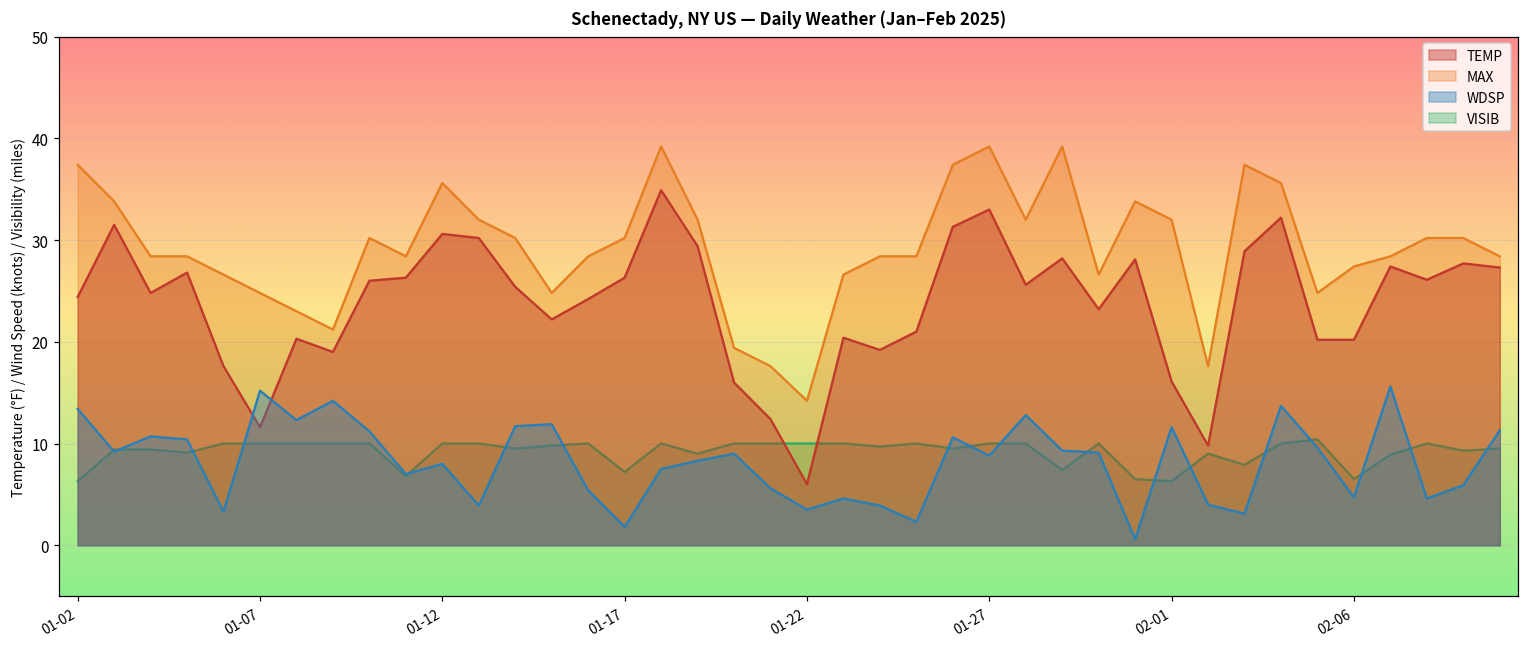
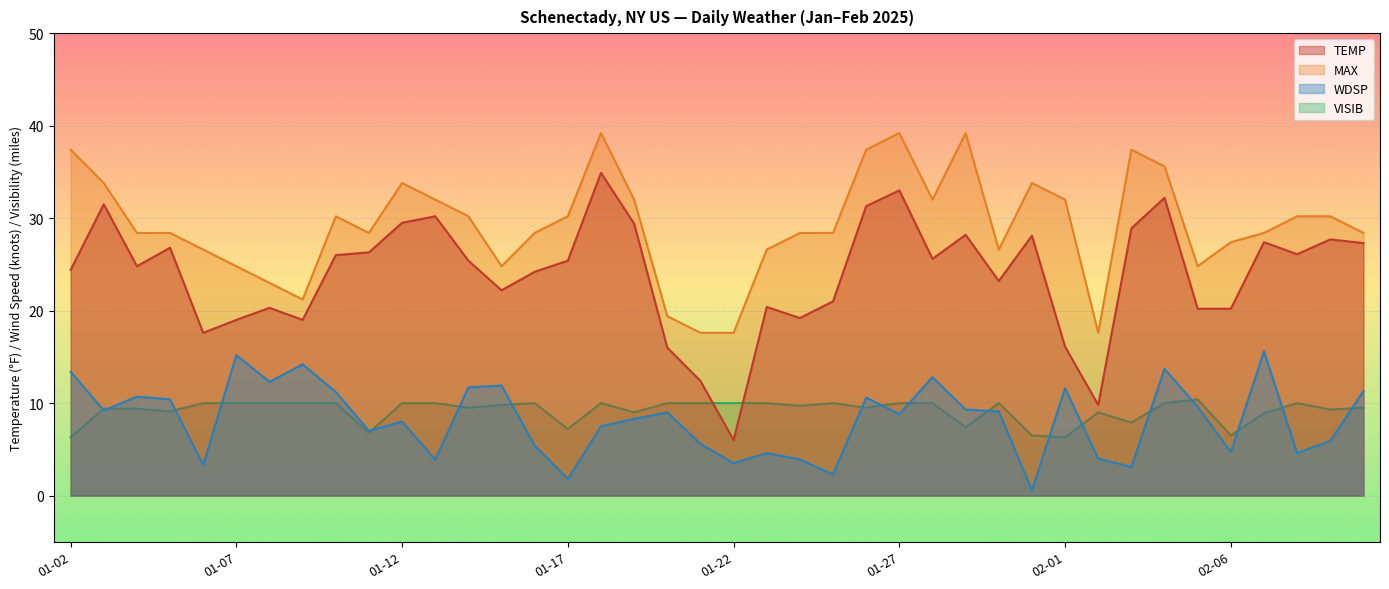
  {
    "TEMP": {
      "01-02": 24,
-     "01-07": 12,
-     "01-12": 31,
-     "01-17": 26,
+     "01-07": 19,
+     "01-12": 30,
+     "01-17": 25,
      "01-22": 6,
      "01-27": 33,
      "02-01": 16,
      "02-06": 20
    },
    "MAX": {
      "01-02": 37,
      "01-07": 25,
-     "01-12": 36,
+     "01-12": 34,
      "01-17": 30,
-     "01-22": 14,
+     "01-22": 18,
      "01-27": 39,
      "02-01": 32,
      "02-06": 27
    }
  }
